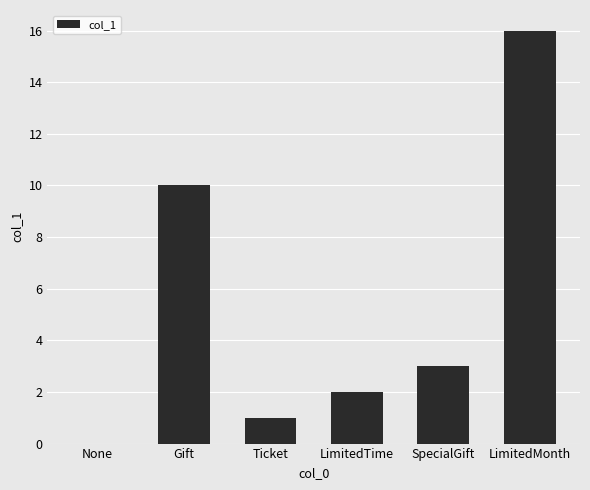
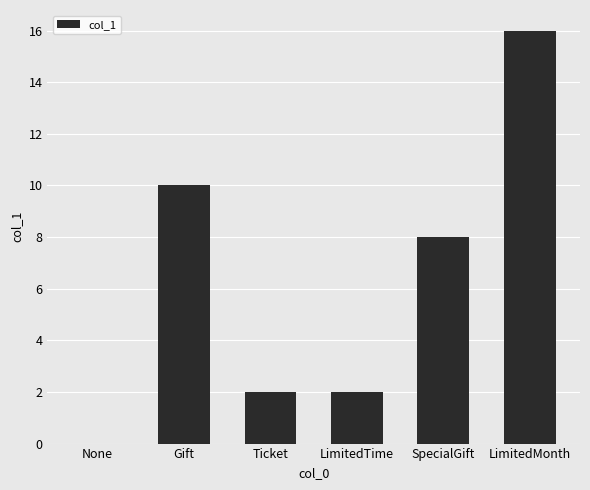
  {
    "None": 0,
    "Gift": 10,
-   "Ticket": 1,
+   "Ticket": 2,
    "LimitedTime": 2,
-   "SpecialGift": 3,
+   "SpecialGift": 8,
    "LimitedMonth": 16
  }
